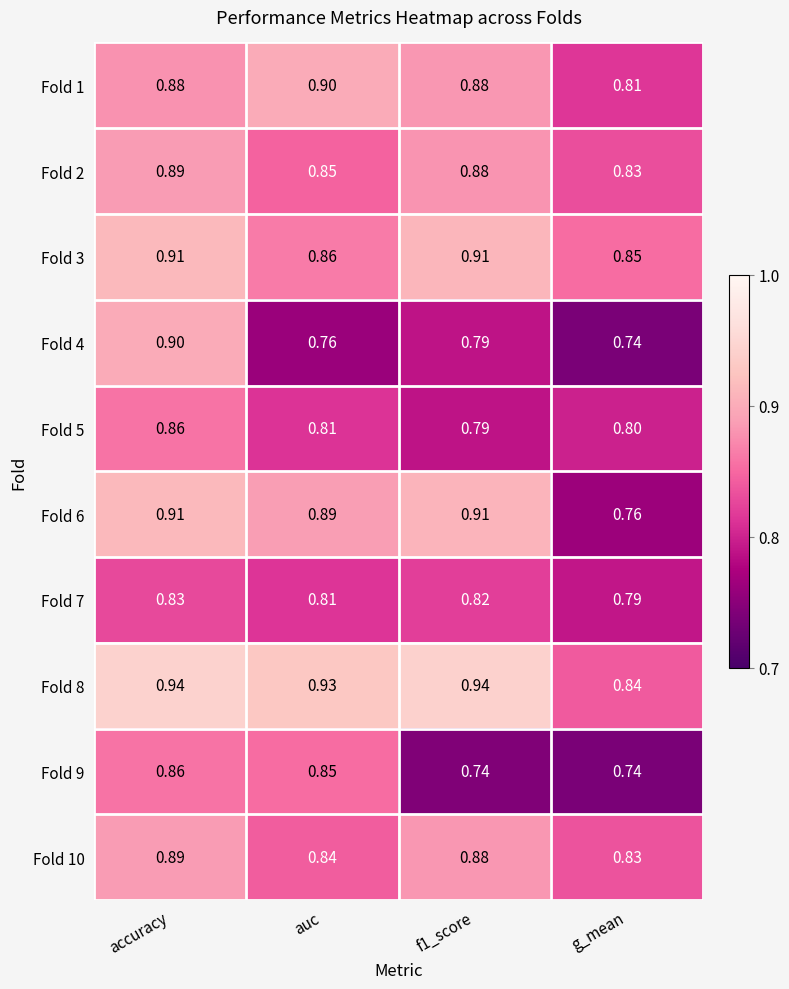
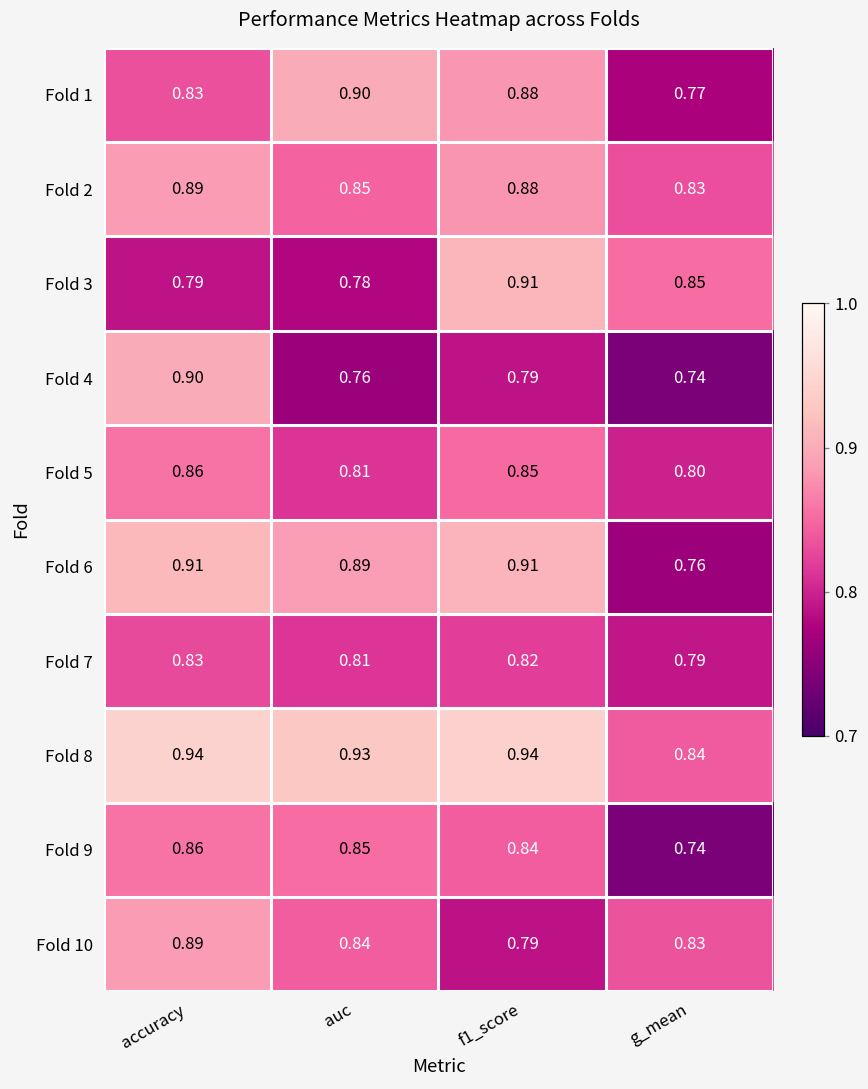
  {
    "Fold 1": {
-     "accuracy": 0.88,
+     "accuracy": 0.83,
      "auc": 0.90,
      "f1_score": 0.88,
-     "g_mean": 0.81
+     "g_mean": 0.77
    },
    "Fold 2": {
      "accuracy": 0.89,
      "auc": 0.85,
      "f1_score": 0.88,
      "g_mean": 0.83
    },
    "Fold 3": {
-     "accuracy": 0.91,
-     "auc": 0.86,
+     "accuracy": 0.79,
+     "auc": 0.78,
      "f1_score": 0.91,
      "g_mean": 0.85
    },
    "Fold 4": {
      "accuracy": 0.90,
      "auc": 0.76,
      "f1_score": 0.79,
      "g_mean": 0.74
    },
    "Fold 5": {
      "accuracy": 0.86,
      "auc": 0.81,
-     "f1_score": 0.79,
+     "f1_score": 0.85,
      "g_mean": 0.80
    },
    "Fold 6": {
      "accuracy": 0.91,
      "auc": 0.89,
      "f1_score": 0.91,
      "g_mean": 0.76
    },
    "Fold 7": {
      "accuracy": 0.83,
      "auc": 0.81,
      "f1_score": 0.82,
      "g_mean": 0.79
    },
    "Fold 8": {
      "accuracy": 0.94,
      "auc": 0.93,
      "f1_score": 0.94,
      "g_mean": 0.84
    },
    "Fold 9": {
      "accuracy": 0.86,
      "auc": 0.85,
-     "f1_score": 0.74,
+     "f1_score": 0.84,
      "g_mean": 0.74
    },
    "Fold 10": {
      "accuracy": 0.89,
      "auc": 0.84,
-     "f1_score": 0.88,
+     "f1_score": 0.79,
      "g_mean": 0.83
    }
  }
